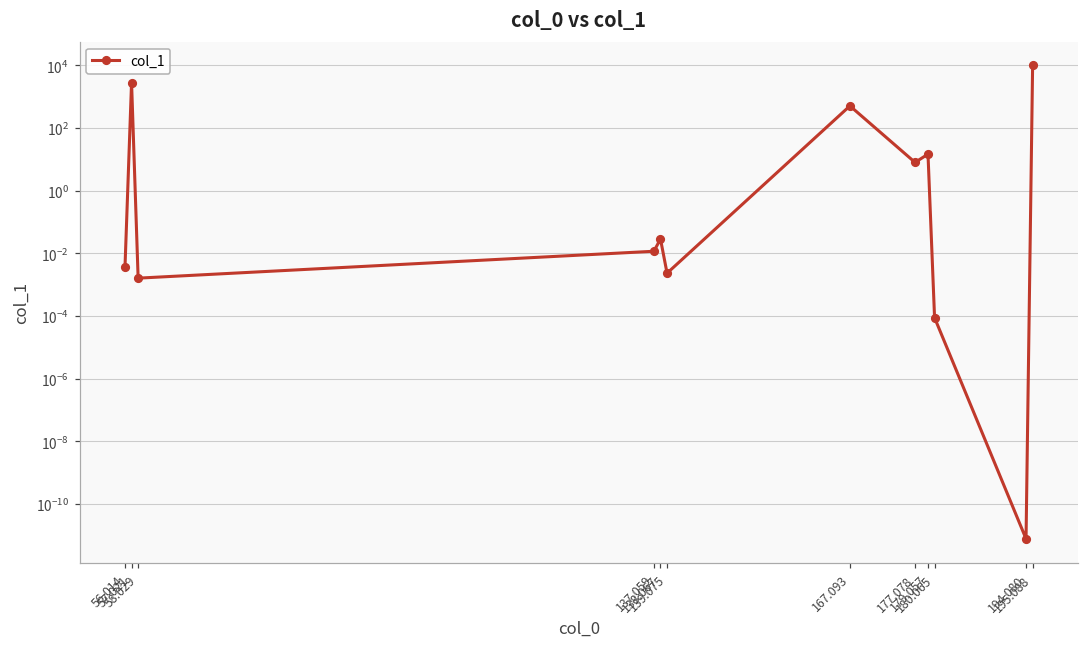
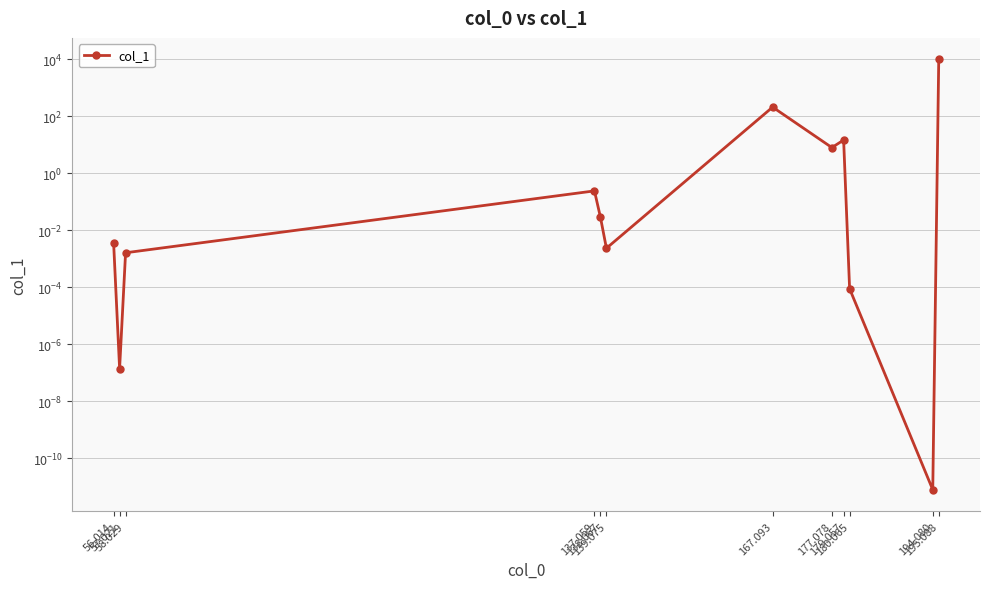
  {
    "56.014": 0.004,
-   "57.021": 3000,
+   "57.021": 0,
    "58.029": 0.002,
-   "137.059": 0.012,
+   "137.059": 0.2,
    "138.067": 0.03,
    "139.075": 0.002,
-   "167.093": 500,
+   "167.093": 200,
    "177.078": 8,
    "179.057": 10,
    "180.065": 0.00009,
    "194.080": 0.000000000008,
    "195.088": 10000
  }
